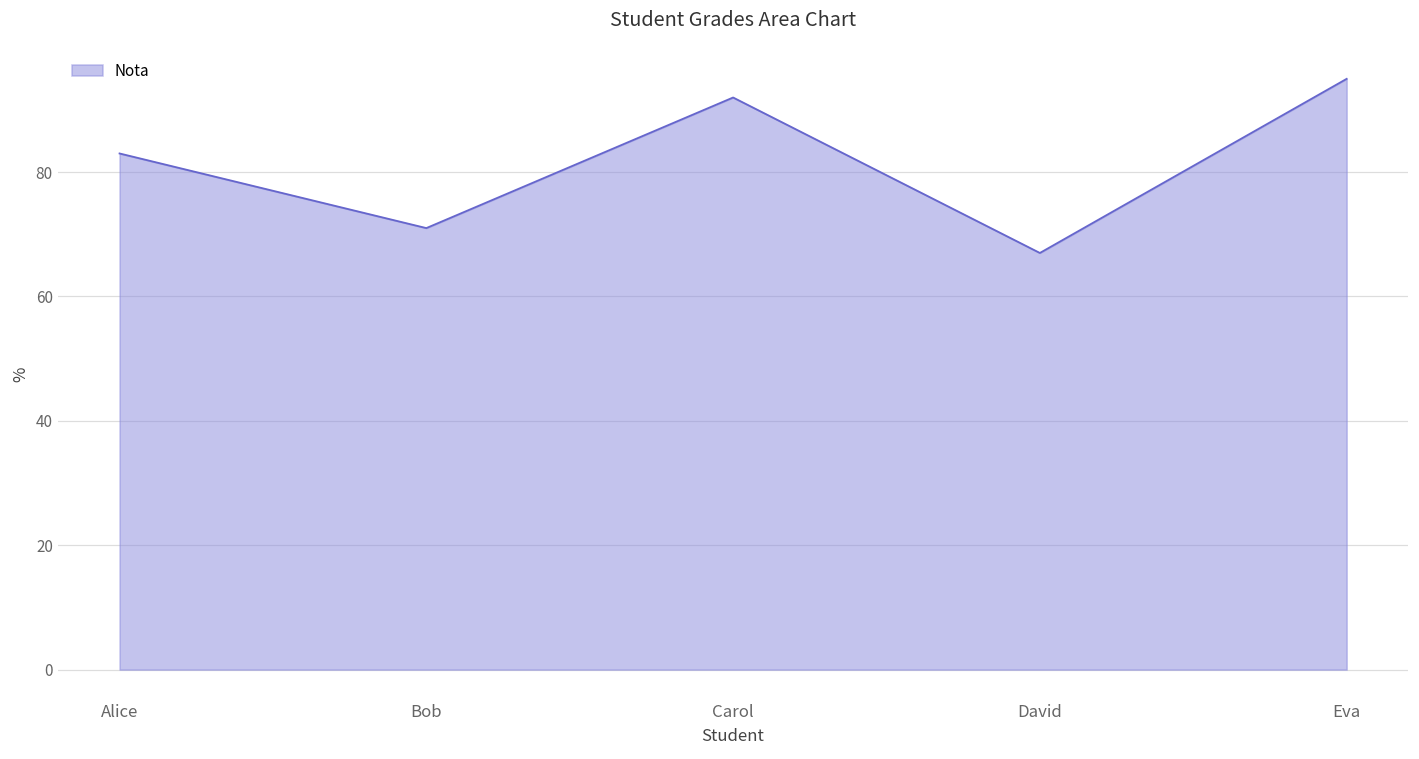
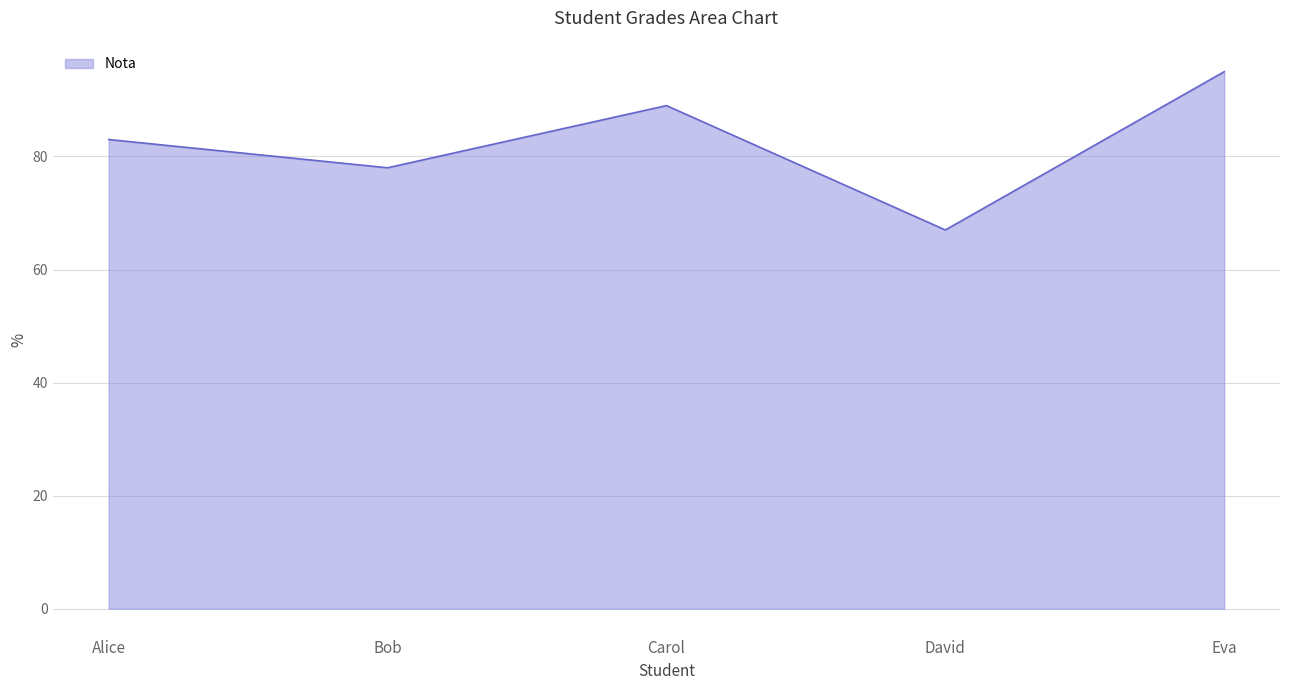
  {
    "Alice": 83,
-   "Bob": 71,
-   "Carol": 92,
+   "Bob": 78,
+   "Carol": 89,
    "David": 67,
    "Eva": 95
  }
